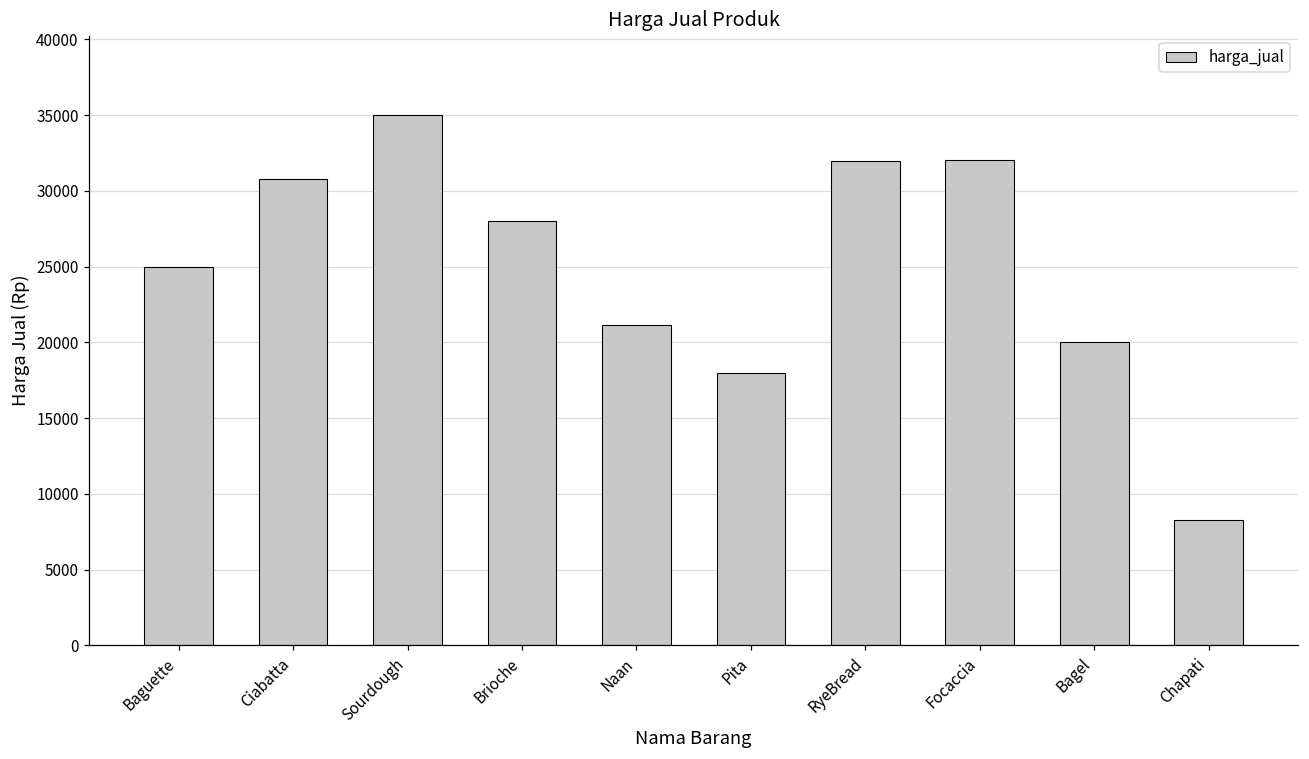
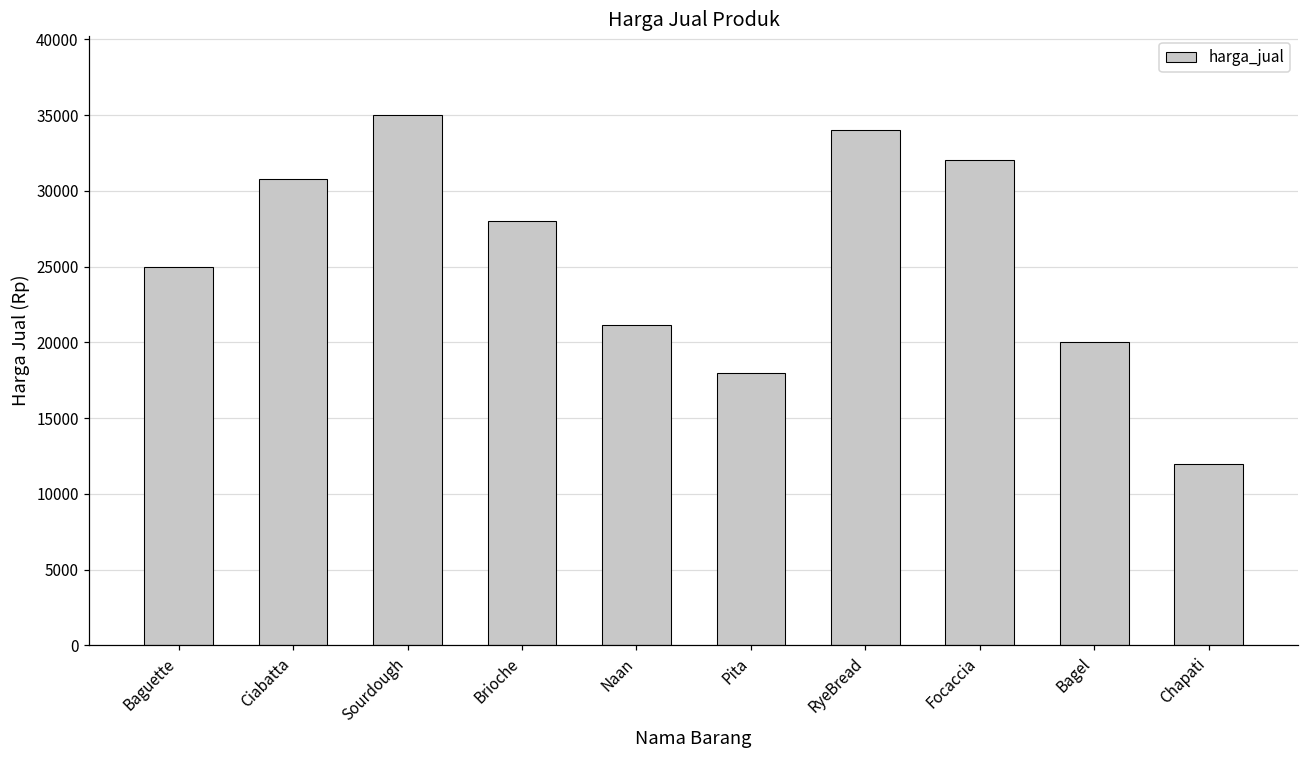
  {
    "Baguette": 25000,
    "Ciabatta": 30800,
    "Sourdough": 35000,
    "Brioche": 28000,
    "Naan": 21200,
    "Pita": 18000,
-   "RyeBread": 32000,
+   "RyeBread": 34000,
    "Focaccia": 32100,
    "Bagel": 20000,
-   "Chapati": 8300
+   "Chapati": 12000
  }
